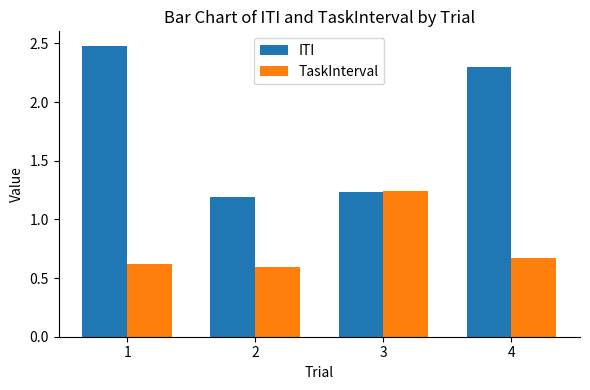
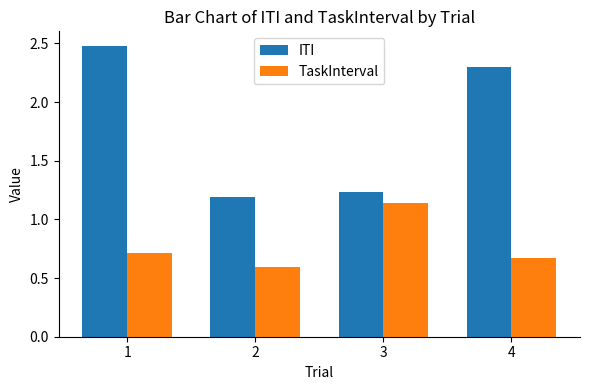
  {
    "ITI": {
      "1": 2.48,
      "2": 1.19,
      "3": 1.24,
      "4": 2.30
    },
    "TaskInterval": {
-     "1": 0.62,
+     "1": 0.72,
      "2": 0.59,
-     "3": 1.24,
+     "3": 1.14,
      "4": 0.67
    }
  }
